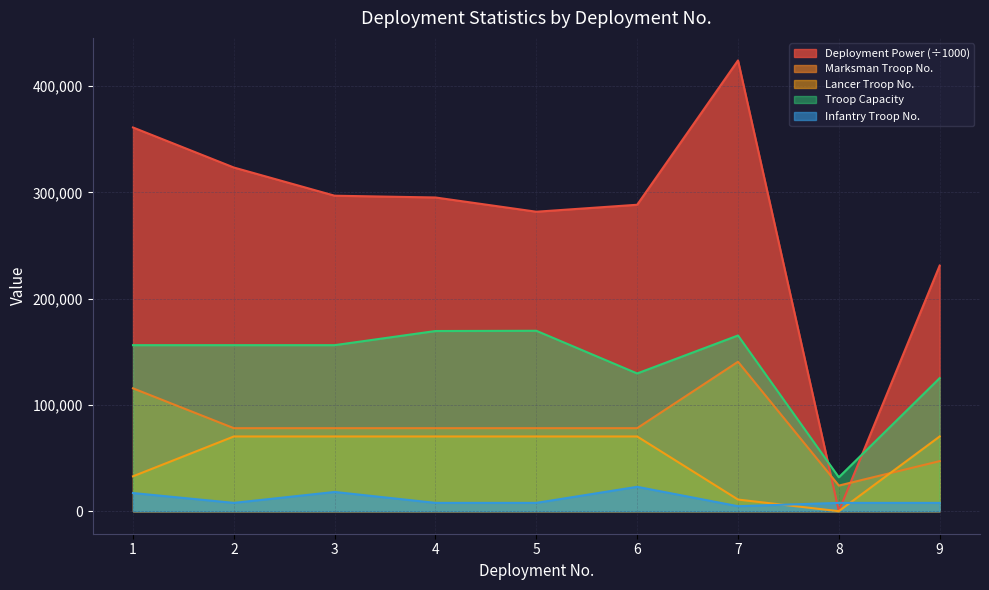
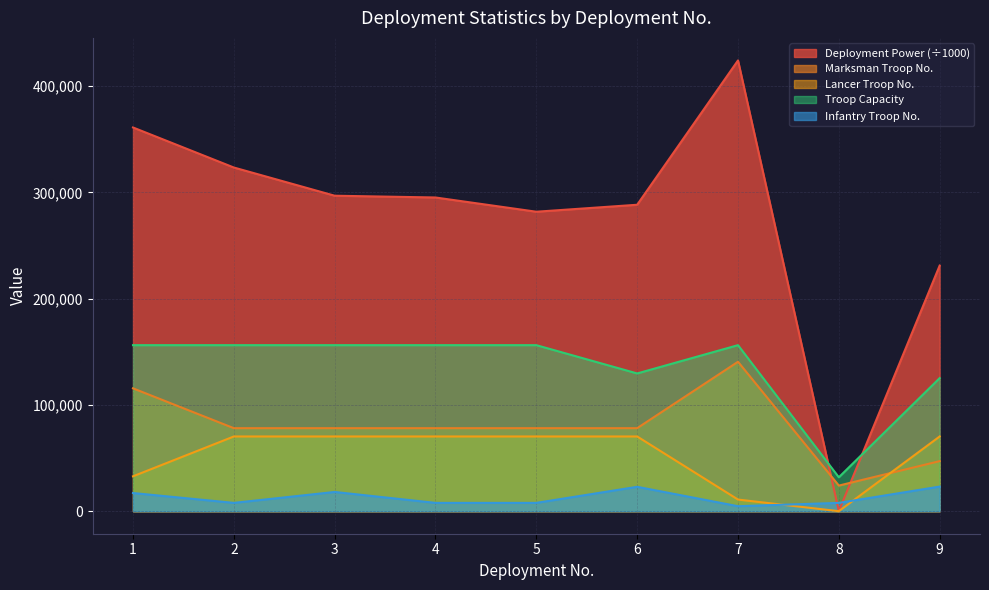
  {
    "Troop Capacity": {
      "1": "156,000",
      "2": "156,000",
      "3": "156,000",
-     "4": "170,000",
-     "5": "170,000",
+     "4": "156,000",
+     "5": "156,000",
      "6": "130,000",
-     "7": "165,000",
+     "7": "156,000",
      "8": "32,000",
      "9": "125,000"
    },
    "Infantry Troop No.": {
      "1": "17,000",
      "2": "8,000",
      "3": "18,000",
      "4": "8,000",
      "5": "8,000",
      "6": "23,000",
      "7": "5,000",
      "8": "8,000",
-     "9": "8,000"
+     "9": "23,000"
    }
  }
